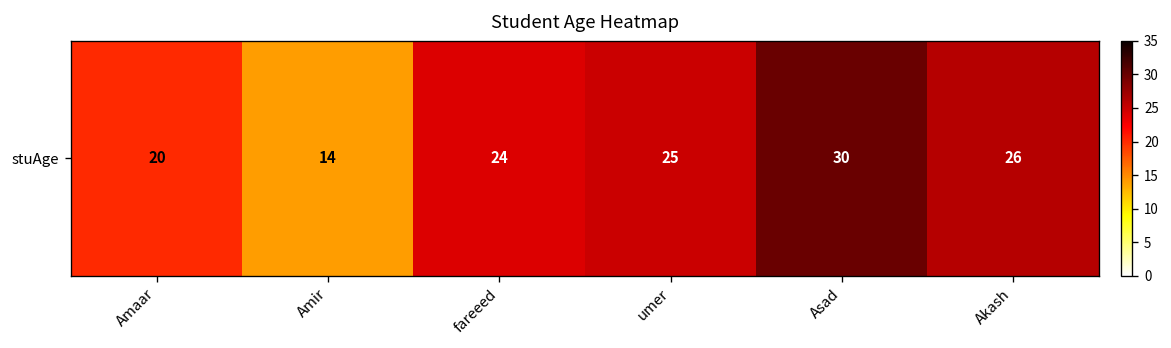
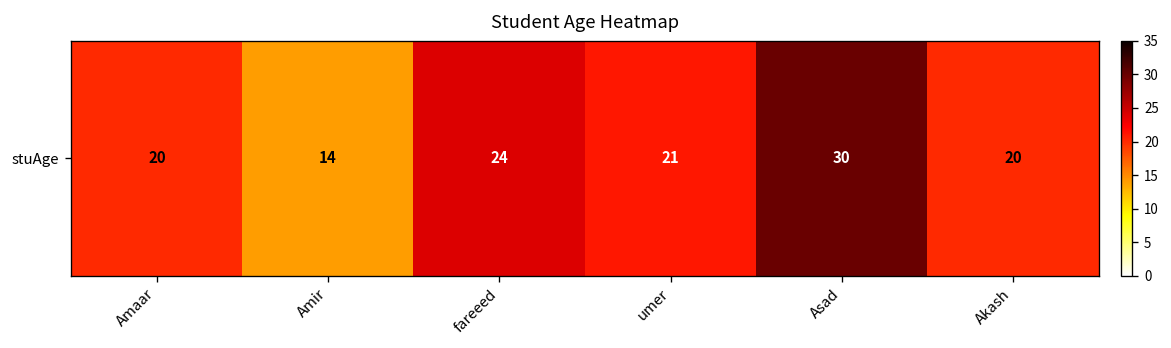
  {
    "stuAge": {
      "Amaar": 20,
      "Amir": 14,
      "fareeed": 24,
-     "umer": 25,
+     "umer": 21,
      "Asad": 30,
-     "Akash": 26
+     "Akash": 20
    }
  }
